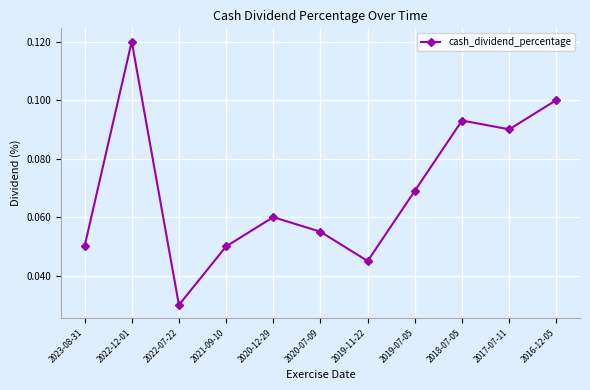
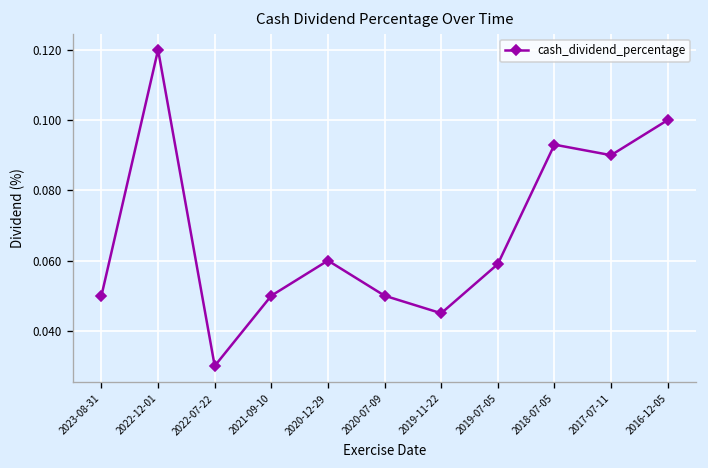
  {
    "2023-08-31": 0.050,
    "2022-12-01": 0.120,
    "2022-07-22": 0.030,
    "2021-09-10": 0.050,
    "2020-12-29": 0.060,
-   "2020-07-09": 0.055,
+   "2020-07-09": 0.050,
    "2019-11-22": 0.045,
-   "2019-07-05": 0.069,
+   "2019-07-05": 0.059,
    "2018-07-05": 0.093,
    "2017-07-11": 0.090,
    "2016-12-05": 0.100
  }
